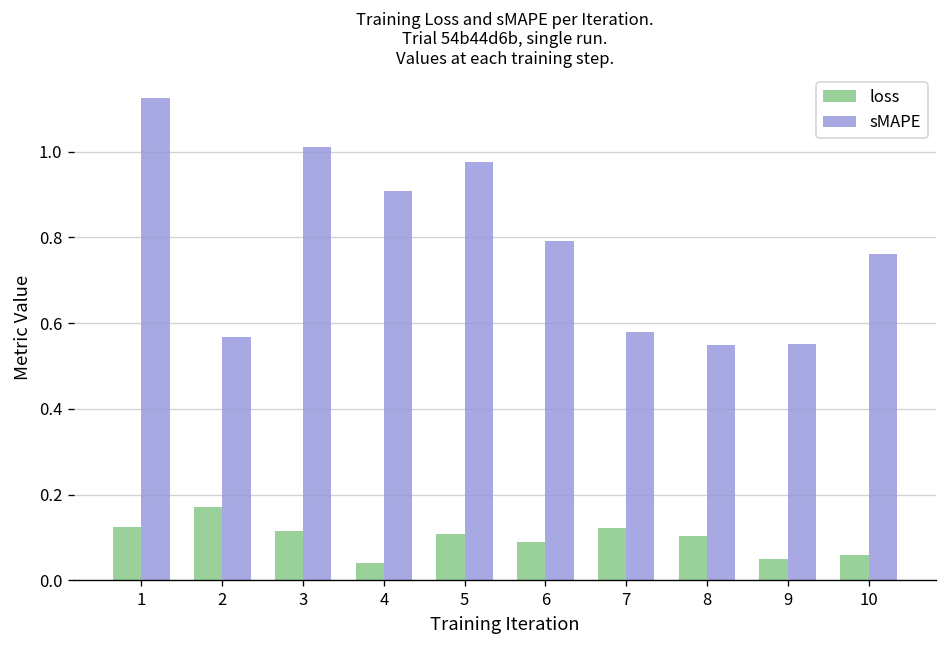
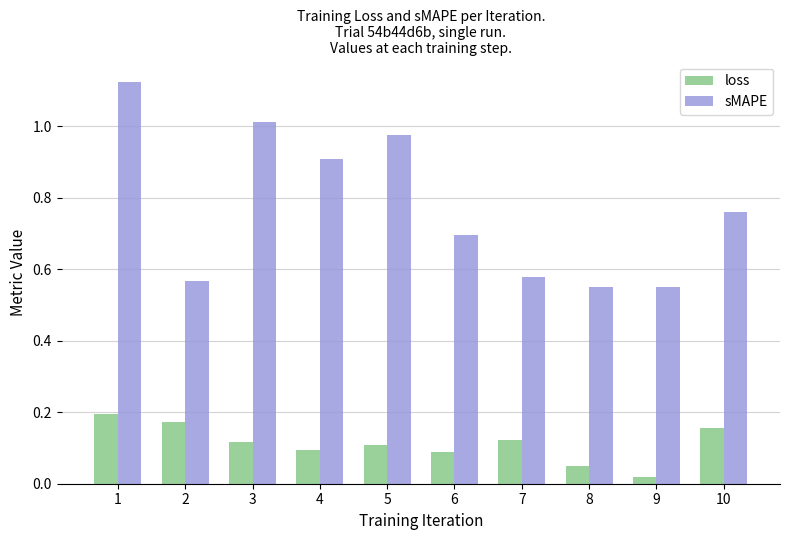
  {
    "loss": {
-     "1": 0.12,
+     "1": 0.20,
      "2": 0.17,
      "3": 0.12,
-     "4": 0.04,
+     "4": 0.10,
      "5": 0.11,
      "6": 0.09,
      "7": 0.12,
-     "8": 0.10,
-     "9": 0.05,
-     "10": 0.06
+     "8": 0.05,
+     "9": 0.02,
+     "10": 0.16
    },
    "sMAPE": {
      "1": 1.12,
      "2": 0.57,
      "3": 1.01,
      "4": 0.91,
      "5": 0.98,
-     "6": 0.79,
+     "6": 0.70,
      "7": 0.58,
      "8": 0.55,
      "9": 0.55,
      "10": 0.76
    }
  }
